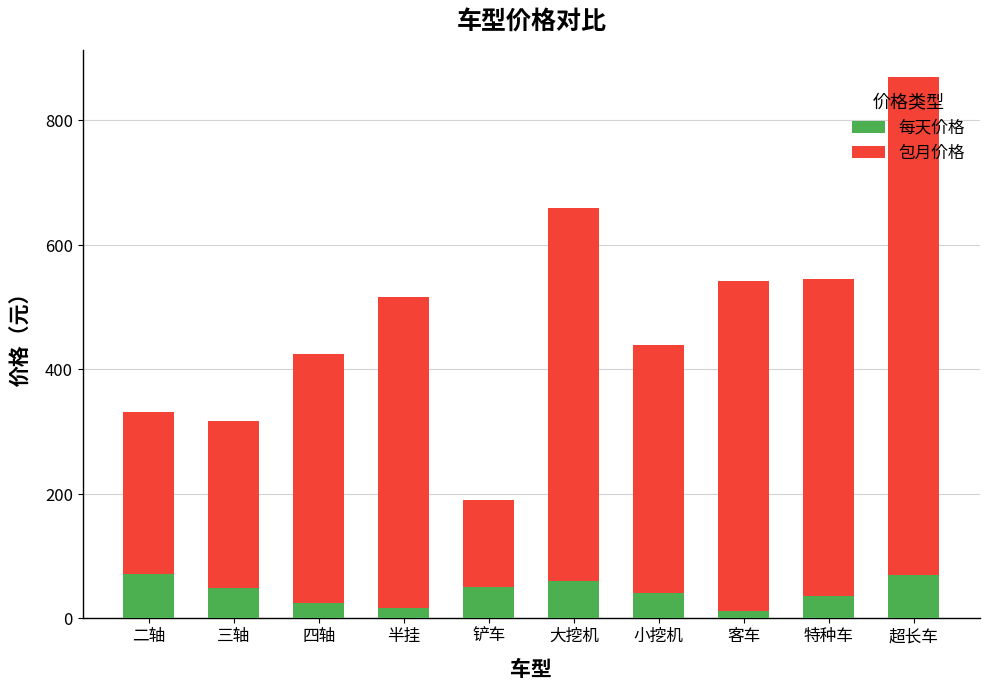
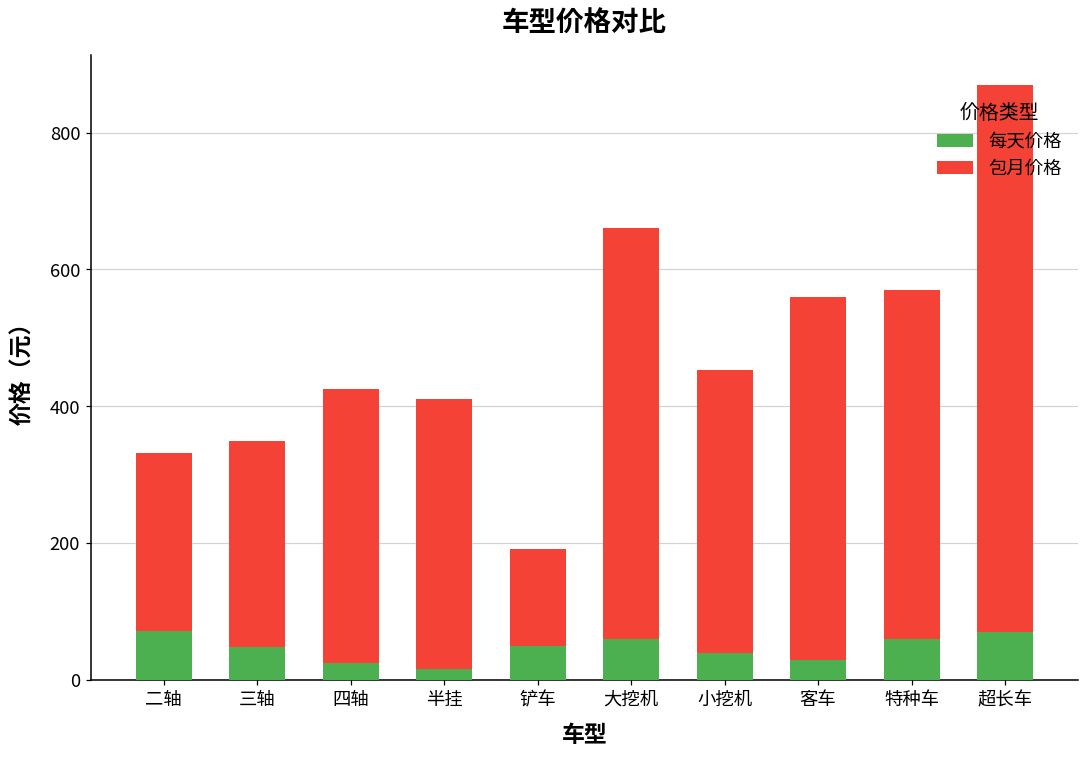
  {
    "每天价格": {
      "二轴": 70,
      "三轴": 50,
      "四轴": 30,
      "半挂": 20,
      "铲车": 50,
      "大挖机": 60,
      "小挖机": 40,
-     "客车": 10,
-     "特种车": 40,
+     "客车": 30,
+     "特种车": 60,
      "超长车": 70
    },
    "包月价格": {
      "二轴": 260,
-     "三轴": 270,
+     "三轴": 300,
      "四轴": 400,
-     "半挂": 500,
+     "半挂": 390,
      "铲车": 140,
      "大挖机": 600,
-     "小挖机": 400,
+     "小挖机": 410,
      "客车": 530,
      "特种车": 510,
      "超长车": 800
    }
  }
